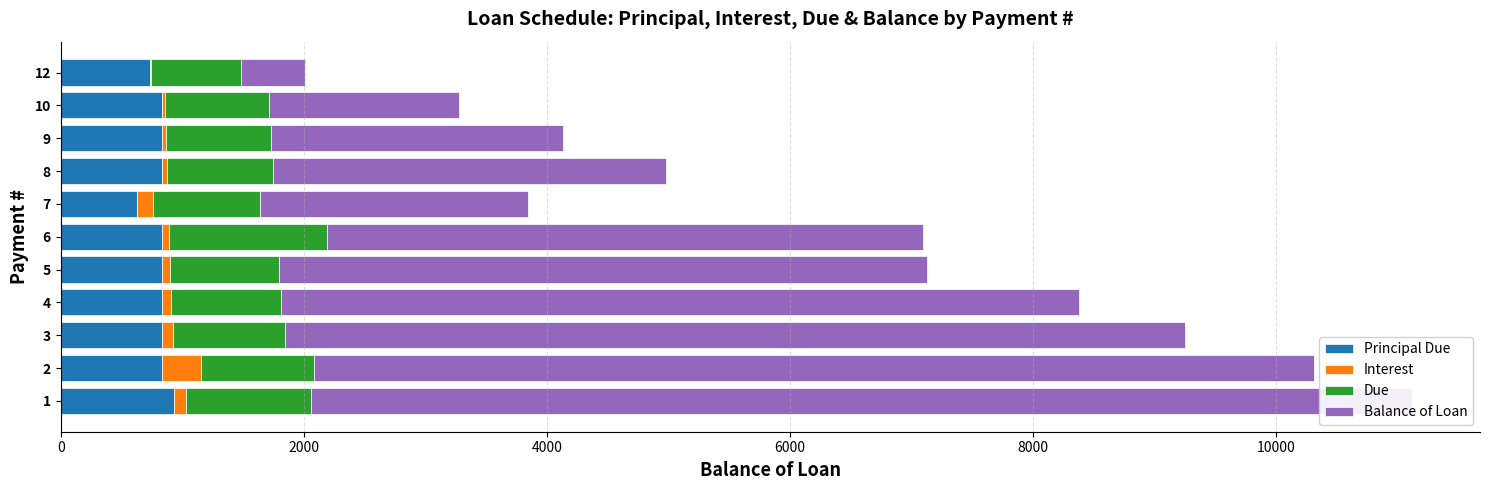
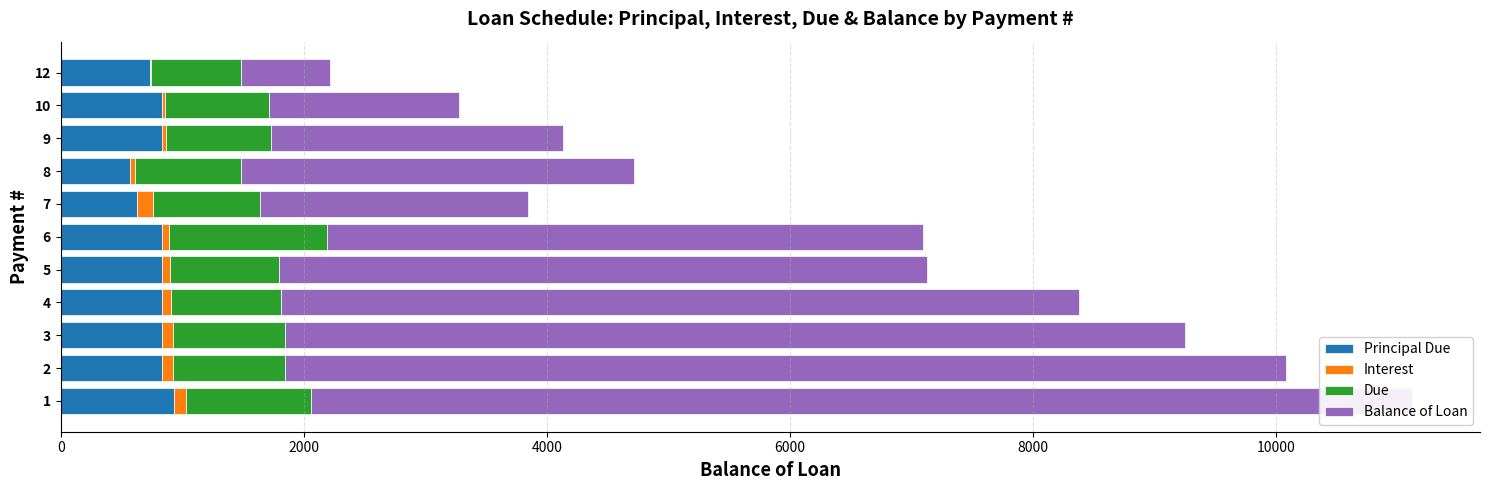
  {
    "Principal Due": {
      "12": 730,
      "10": 830,
      "9": 830,
-     "8": 830,
+     "8": 570,
      "7": 630,
      "6": 830,
      "5": 830,
      "4": 830,
      "3": 830,
      "2": 830,
      "1": 930
    },
    "Interest": {
      "10": 20,
      "9": 30,
      "8": 40,
      "7": 130,
      "6": 60,
      "5": 70,
      "4": 70,
      "3": 90,
-     "2": 320,
+     "2": 90,
      "1": 90
    },
    "Due": {
      "12": 740,
      "10": 860,
      "9": 870,
      "8": 870,
      "7": 880,
      "6": 1300,
      "5": 900,
      "4": 910,
      "3": 920,
      "2": 920,
      "1": 1030
    },
    "Balance of Loan": {
-     "12": 530,
+     "12": 730,
      "10": 1570,
      "9": 2400,
      "8": 3230,
      "7": 2210,
      "6": 4900,
      "5": 5330,
      "4": 6570,
      "3": 7400,
      "2": 8230
    }
  }
